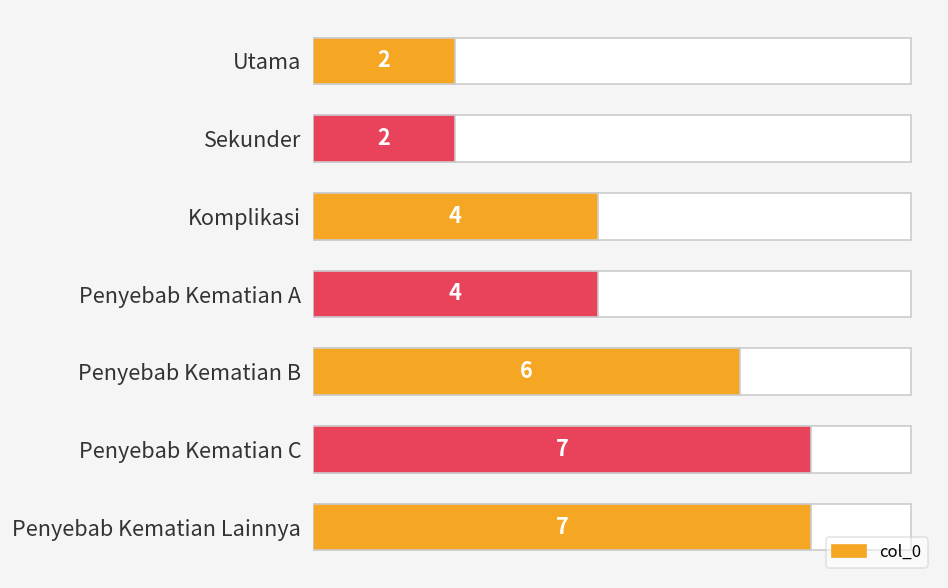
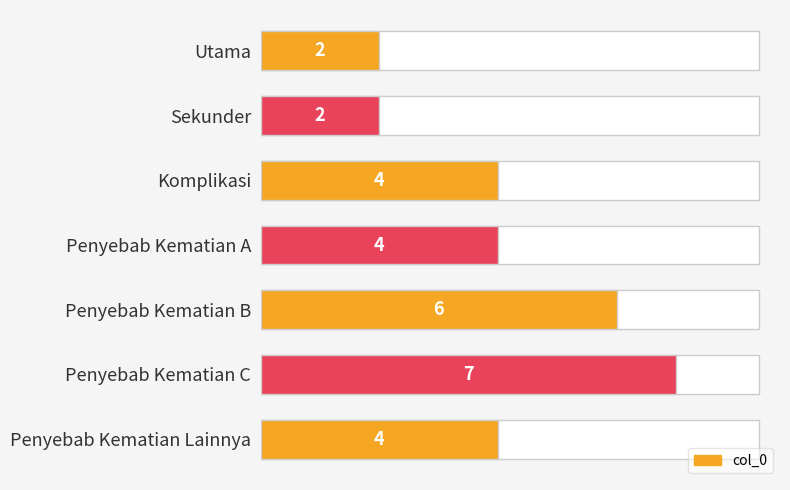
  {
    "col_0": {
-     "Penyebab Kematian Lainnya": 7
+     "Penyebab Kematian Lainnya": 4
    }
  }
